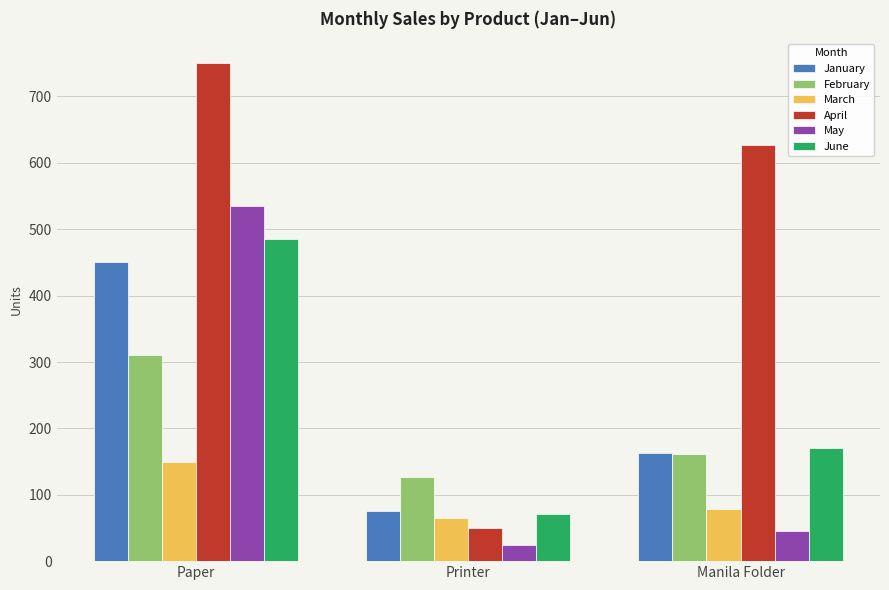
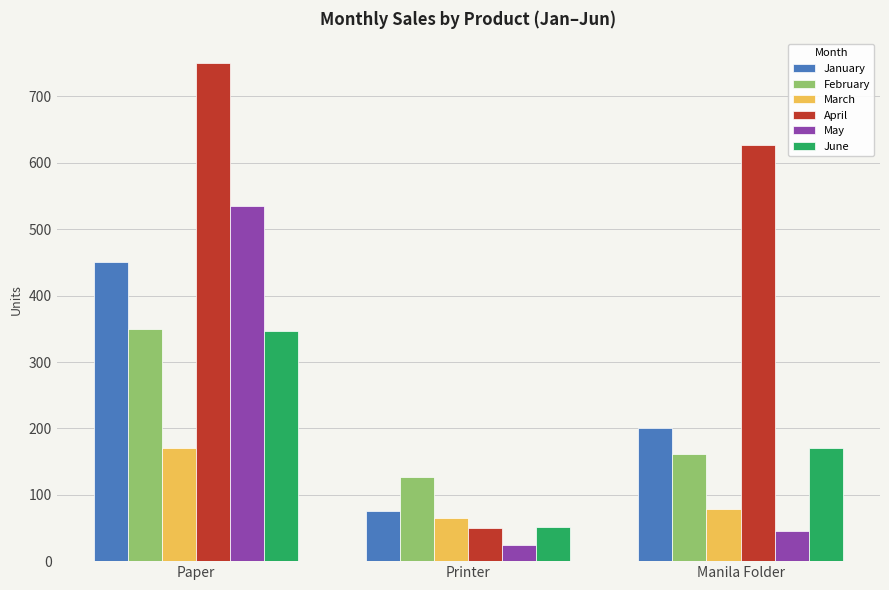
  {
    "January": {
      "Paper": 450,
      "Printer": 80,
-     "Manila Folder": 160
+     "Manila Folder": 200
    },
    "February": {
-     "Paper": 310,
+     "Paper": 350,
      "Printer": 130,
      "Manila Folder": 160
    },
    "March": {
-     "Paper": 150,
+     "Paper": 170,
      "Printer": 70,
      "Manila Folder": 80
    },
    "April": {
      "Paper": 750,
      "Printer": 50,
      "Manila Folder": 630
    },
    "May": {
      "Paper": 540,
      "Printer": 20,
      "Manila Folder": 50
    },
    "June": {
-     "Paper": 490,
-     "Printer": 70,
+     "Paper": 350,
+     "Printer": 50,
      "Manila Folder": 170
    }
  }
